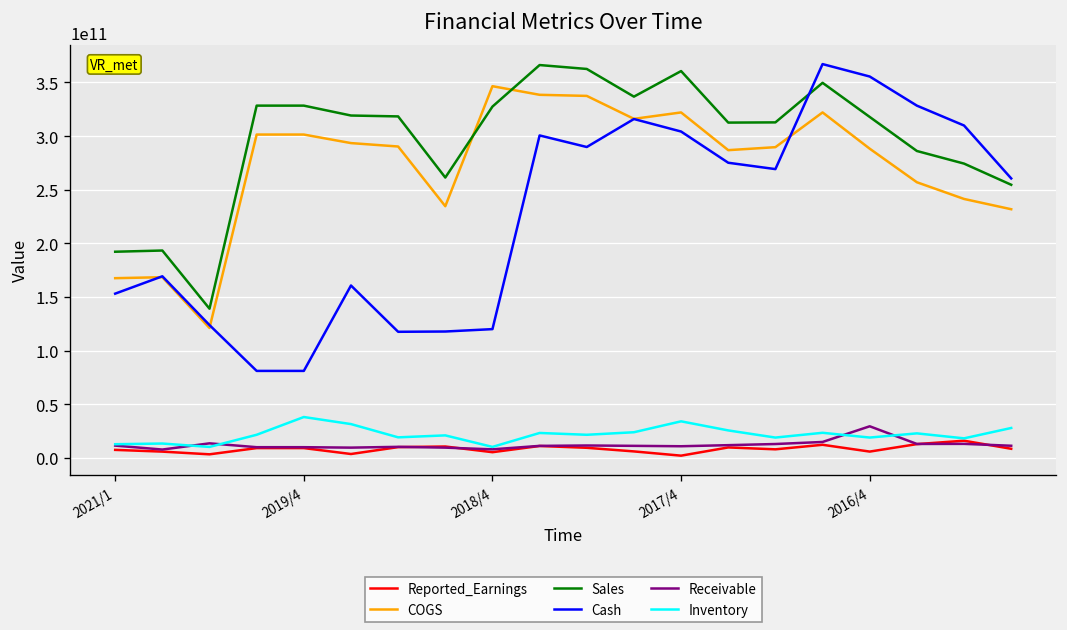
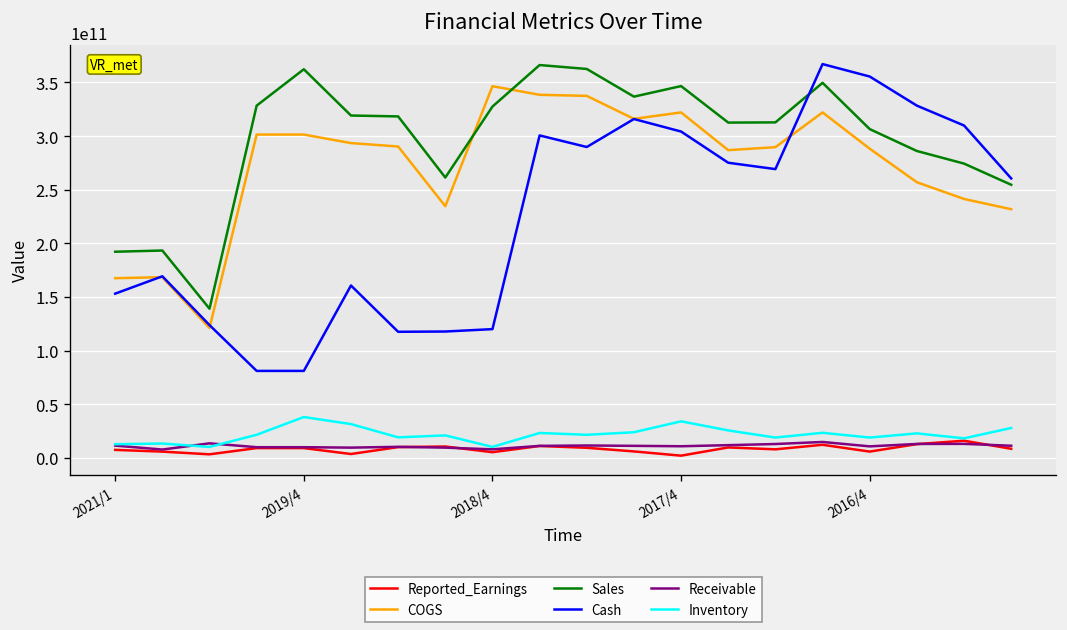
  {
    "Reported_Earnings": {
      "2021/1": 10000000000,
      "2017/4": 0,
      "2016/4": 10000000000
    },
    "COGS": {
      "2021/1": 170000000000,
      "2019/4": 300000000000,
      "2018/4": 350000000000,
      "2017/4": 320000000000,
      "2016/4": 290000000000
    },
    "Sales": {
      "2021/1": 190000000000,
-     "2019/4": 330000000000,
+     "2019/4": 360000000000,
      "2018/4": 330000000000,
-     "2017/4": 360000000000,
-     "2016/4": 320000000000
+     "2017/4": 350000000000,
+     "2016/4": 310000000000
    },
    "Cash": {
      "2021/1": 150000000000,
      "2019/4": 80000000000,
      "2018/4": 120000000000,
      "2017/4": 300000000000,
      "2016/4": 360000000000
    },
    "Receivable": {
      "2017/4": 10000000000,
-     "2016/4": 30000000000
+     "2016/4": 10000000000
    },
    "Inventory": {
      "2019/4": 40000000000,
      "2017/4": 30000000000,
      "2016/4": 20000000000
    }
  }
